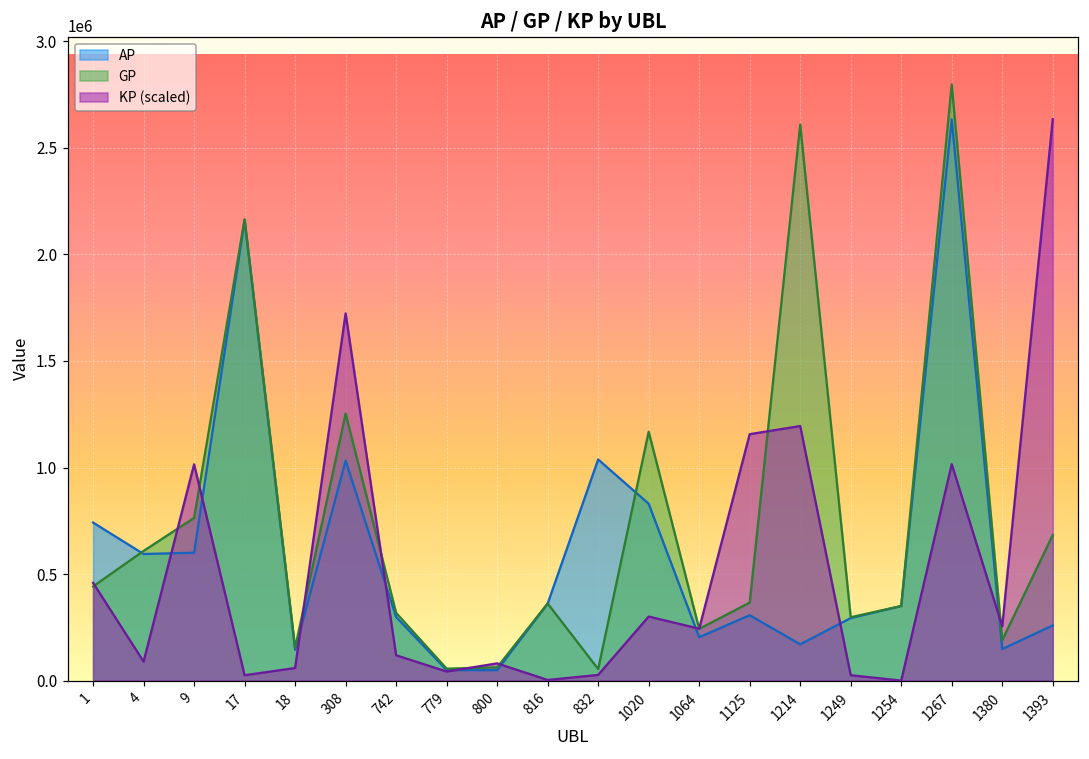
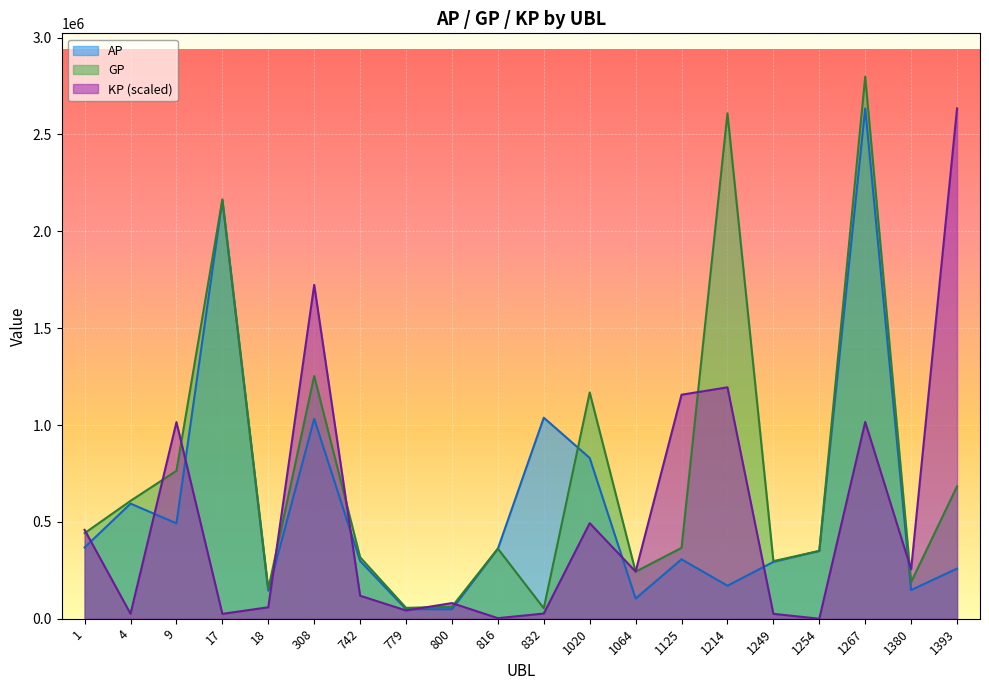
  {
    "AP": {
-     "1": 740000,
+     "1": 370000,
      "4": 590000,
-     "9": 600000,
+     "9": 490000,
      "308": 1030000,
      "742": 300000,
      "832": 1040000,
      "1020": 830000,
-     "1064": 200000,
+     "1064": 100000,
      "1125": 310000,
      "1214": 170000,
      "1267": 2630000,
      "1380": 150000,
      "1393": 260000
    },
    "GP": {
      "1": 440000,
      "4": 610000,
      "9": 760000,
      "308": 1250000,
      "742": 320000,
      "832": 50000,
      "1020": 1170000,
      "1125": 370000,
      "1214": 2610000,
      "1267": 2800000,
      "1380": 190000,
      "1393": 680000
    },
    "KP (scaled)": {
      "1": 460000,
-     "4": 90000,
+     "4": 30000,
      "9": 1020000,
      "17": 30000,
      "18": 60000,
      "308": 1720000,
      "742": 120000,
      "800": 80000,
      "816": 0,
      "832": 30000,
-     "1020": 300000,
+     "1020": 490000,
      "1125": 1160000,
      "1214": 1190000,
      "1249": 30000,
      "1254": 0,
      "1267": 1020000,
      "1380": 260000,
      "1393": 2630000
    }
  }
